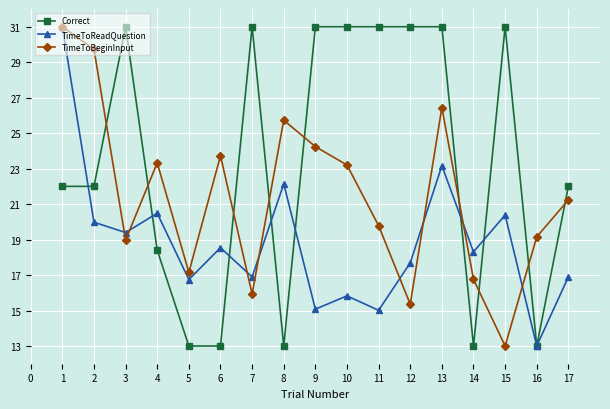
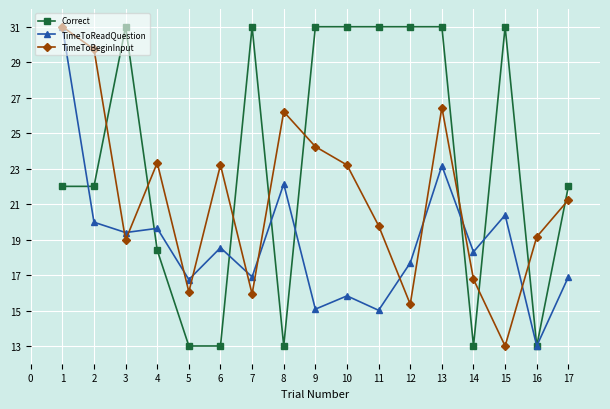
  {
    "Correct": {
      "1": 22.0,
      "2": 22.0,
      "4": 18.4,
      "5": 13.0,
      "6": 13.0,
      "7": 31.0,
      "8": 13.0,
      "9": 31.0,
      "10": 31.0,
      "11": 31.0,
      "12": 31.0,
      "13": 31.0,
      "14": 13.0,
      "15": 31.0,
      "17": 22.0
    },
    "TimeToReadQuestion": {
      "2": 20.0,
      "3": 19.4,
-     "4": 20.5,
+     "4": 19.6,
      "5": 16.7,
      "6": 18.5,
      "7": 16.9,
      "8": 22.1,
      "9": 15.1,
      "10": 15.8,
      "11": 15.0,
      "12": 17.7,
      "13": 23.2,
      "14": 18.3,
      "15": 20.4,
      "17": 16.9
    },
    "TimeToBeginInput": {
      "3": 19.0,
      "4": 23.3,
-     "5": 17.2,
-     "6": 23.7,
+     "5": 16.1,
+     "6": 23.2,
      "7": 15.9,
-     "8": 25.7,
+     "8": 26.2,
      "9": 24.2,
      "10": 23.2,
      "11": 19.8,
      "12": 15.4,
      "13": 26.4,
      "14": 16.8,
      "15": 13.0,
      "16": 19.2,
      "17": 21.2
    }
  }
